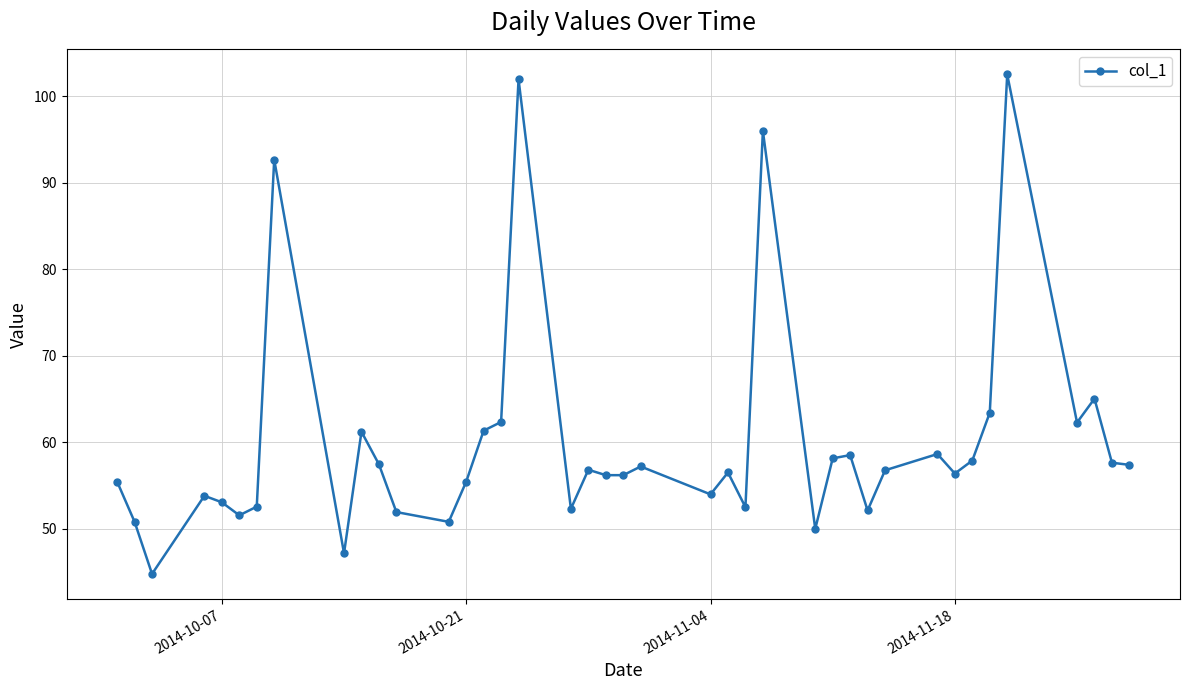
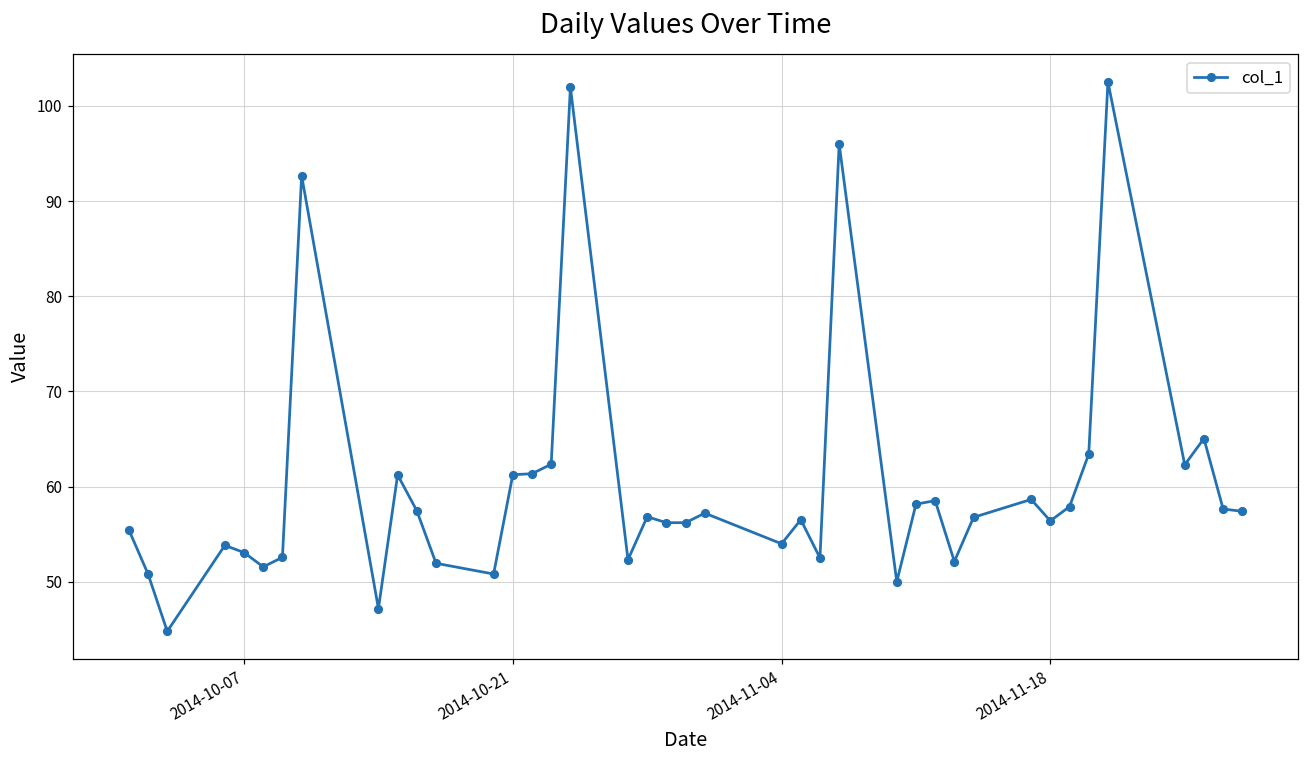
  {
    "2014-10-07": 53,
-   "2014-10-21": 55,
+   "2014-10-21": 61,
    "2014-11-04": 54,
    "2014-11-18": 56
  }
